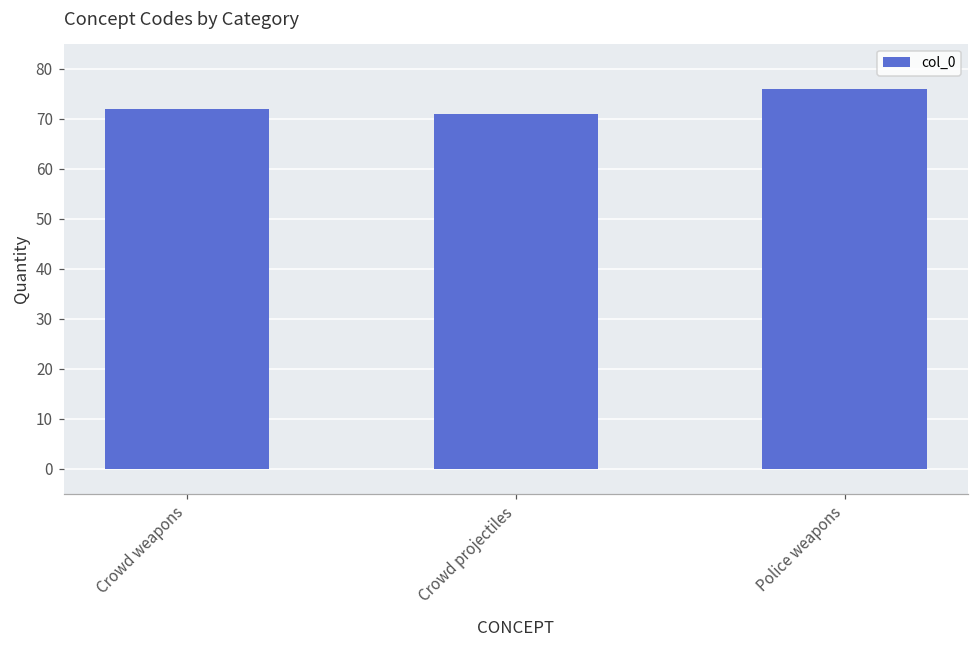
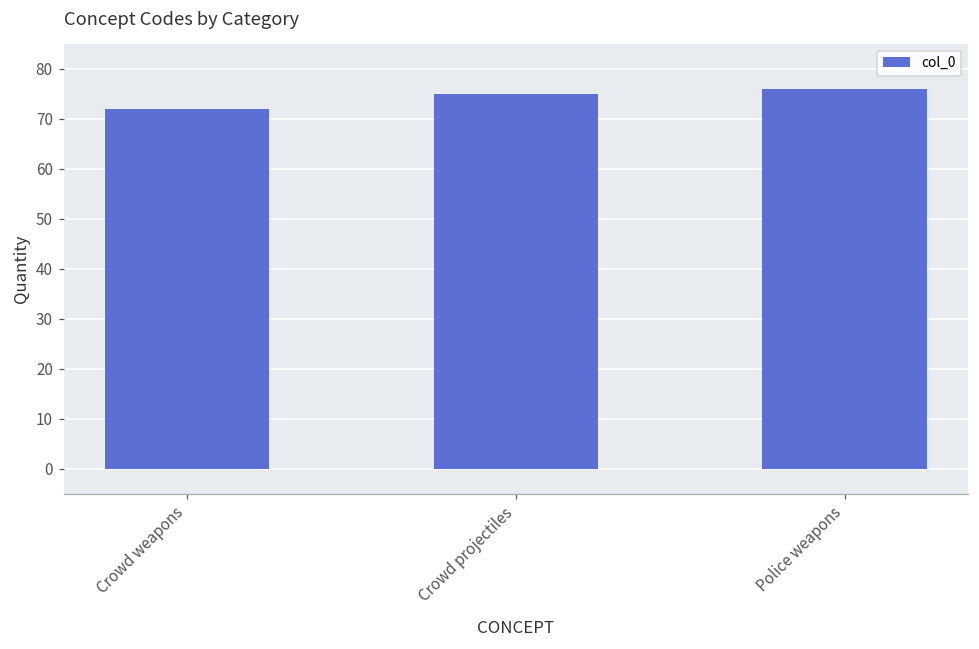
  {
    "Crowd weapons": 72,
-   "Crowd projectiles": 71,
+   "Crowd projectiles": 75,
    "Police weapons": 76
  }
